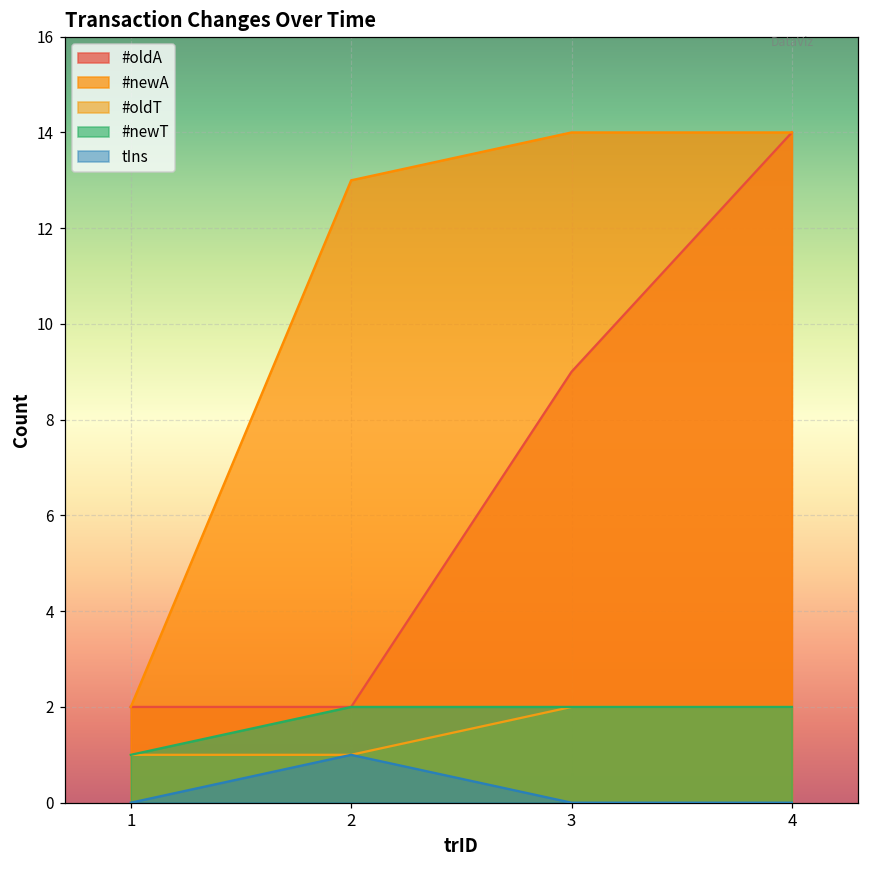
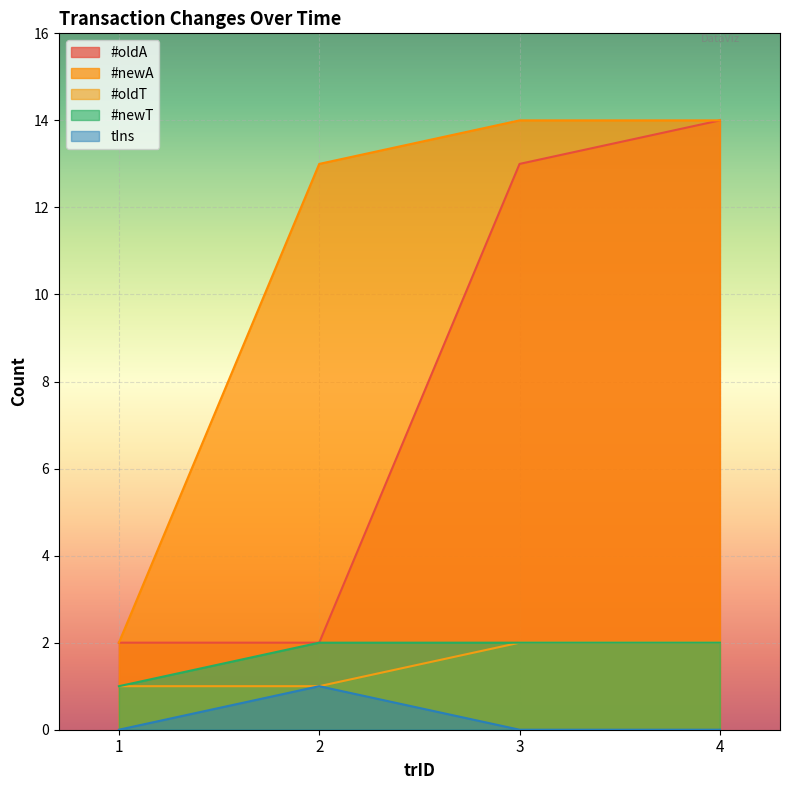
  {
    "#oldA": {
-     "3": 9
+     "3": 13
    },
    "tIns": {
      "1": 0,
      "3": 0,
      "4": 0
    }
  }
